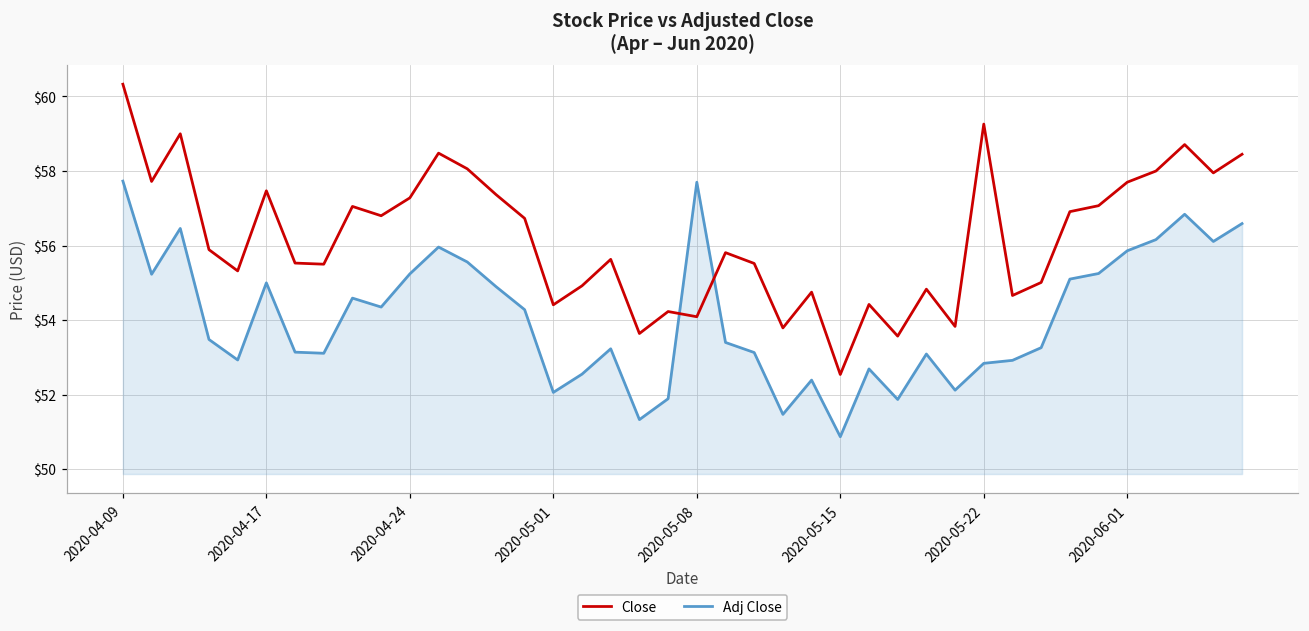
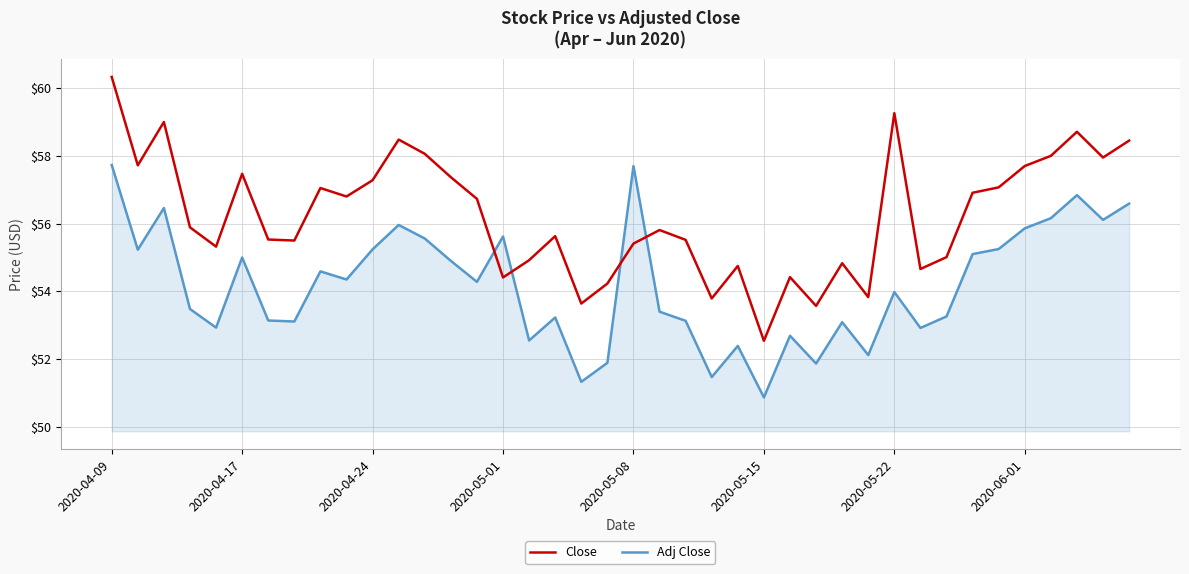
  {
    "Close": {
      "2020-04-09": "$60.3",
      "2020-04-17": "$57.5",
      "2020-04-24": "$57.3",
      "2020-05-01": "$54.4",
-     "2020-05-08": "$54.1",
+     "2020-05-08": "$55.4",
      "2020-05-15": "$52.5",
      "2020-05-22": "$59.3",
      "2020-06-01": "$57.7"
    },
    "Adj Close": {
      "2020-04-09": "$57.7",
      "2020-04-17": "$55.0",
      "2020-04-24": "$55.2",
-     "2020-05-01": "$52.1",
+     "2020-05-01": "$55.6",
      "2020-05-08": "$57.7",
      "2020-05-15": "$50.9",
-     "2020-05-22": "$52.8",
+     "2020-05-22": "$54.0",
      "2020-06-01": "$55.9"
    }
  }
